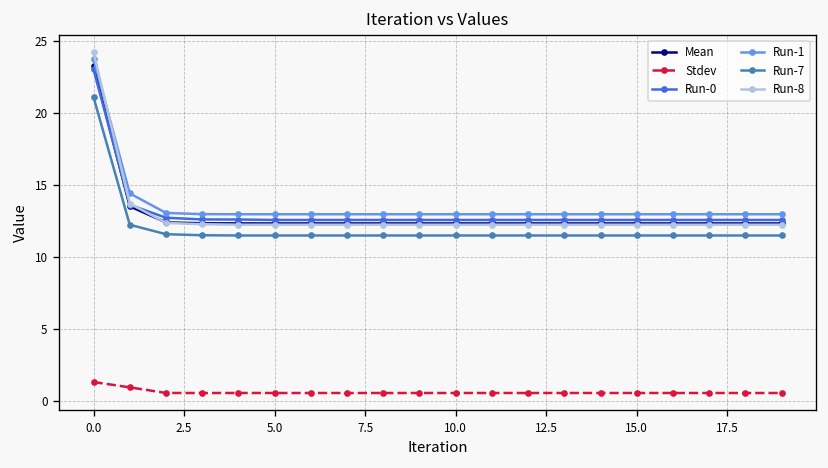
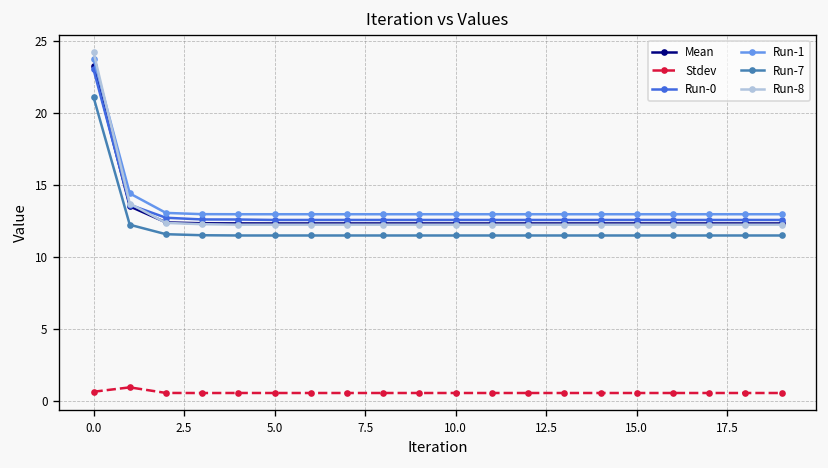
  {
    "Mean": {
      "0.0": 23.3
    },
    "Stdev": {
-     "0.0": 1.3,
+     "0.0": 0.6,
      "5.0": 0.5,
      "10.0": 0.5,
      "15.0": 0.5
    },
    "Run-8": {
      "0.0": 24.2
    }
  }
